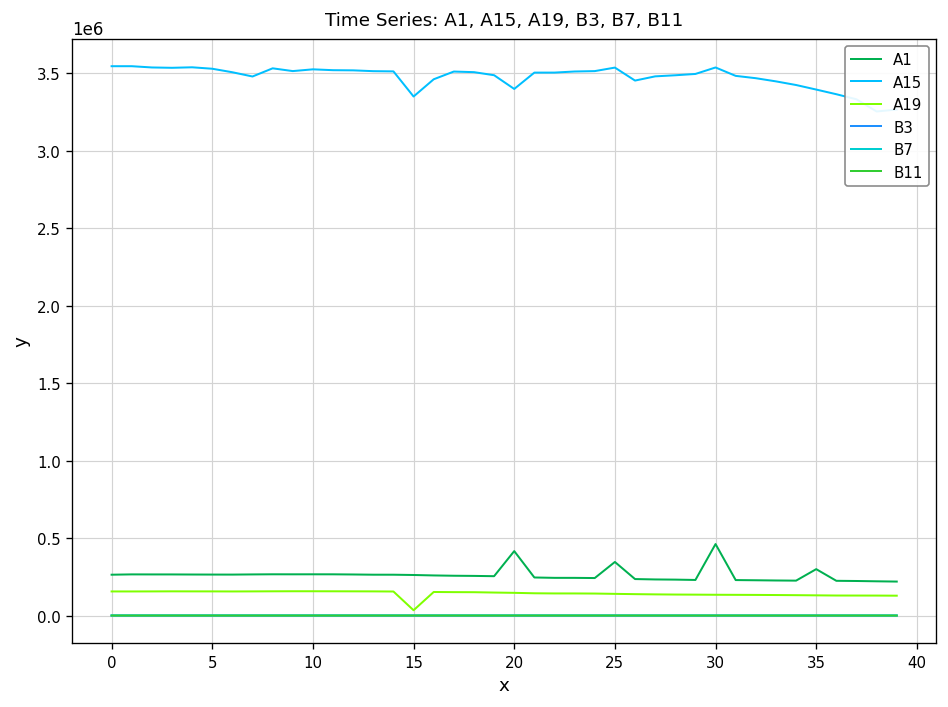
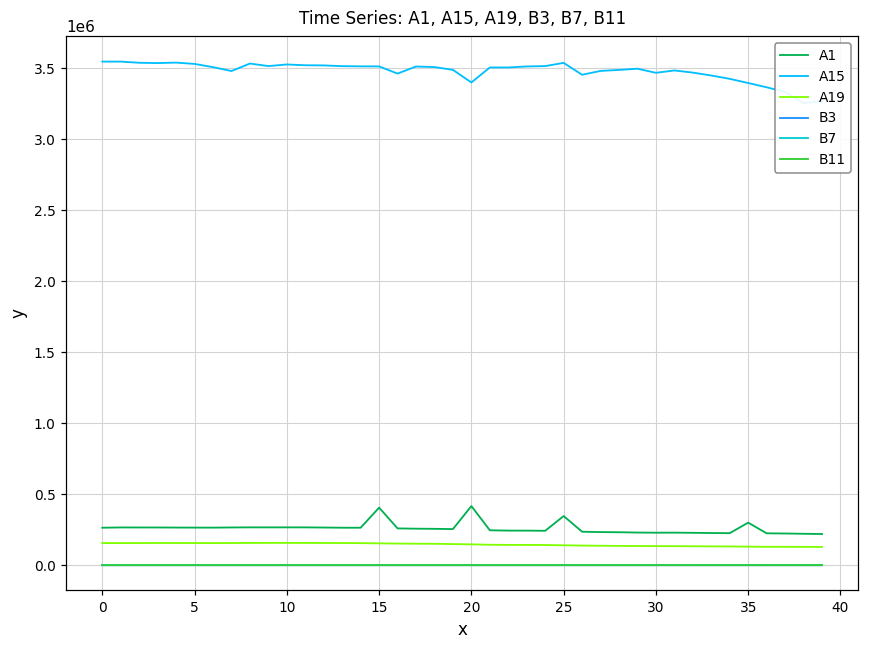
  {
    "A1": {
      "0": 260000,
      "5": 270000,
      "10": 270000,
-     "15": 260000,
+     "15": 410000,
      "20": 420000,
      "25": 350000,
-     "30": 460000,
+     "30": 230000,
      "35": 300000
    },
    "A15": {
      "0": 3550000,
      "5": 3530000,
      "10": 3520000,
-     "15": 3350000,
+     "15": 3510000,
      "20": 3400000,
      "25": 3540000,
-     "30": 3540000,
+     "30": 3470000,
      "35": 3390000
    },
    "A19": {
      "0": 160000,
      "5": 160000,
      "10": 160000,
-     "15": 40000,
+     "15": 150000,
      "20": 150000,
      "25": 140000,
      "30": 130000,
      "35": 130000
    },
    "B11": {
      "0": 0,
      "5": 0,
      "10": 0,
      "15": 0,
      "20": 0,
      "25": 0,
      "30": 0,
      "35": 0
    }
  }
